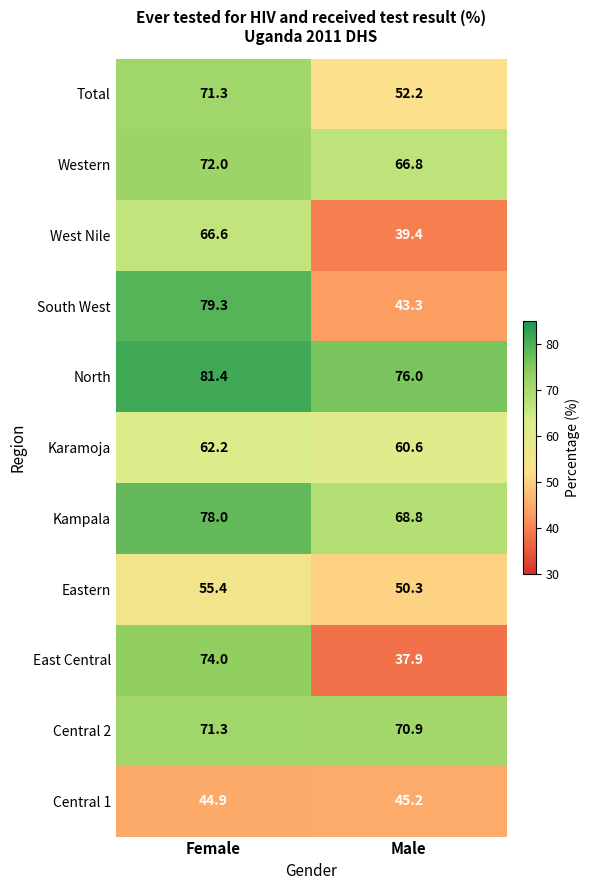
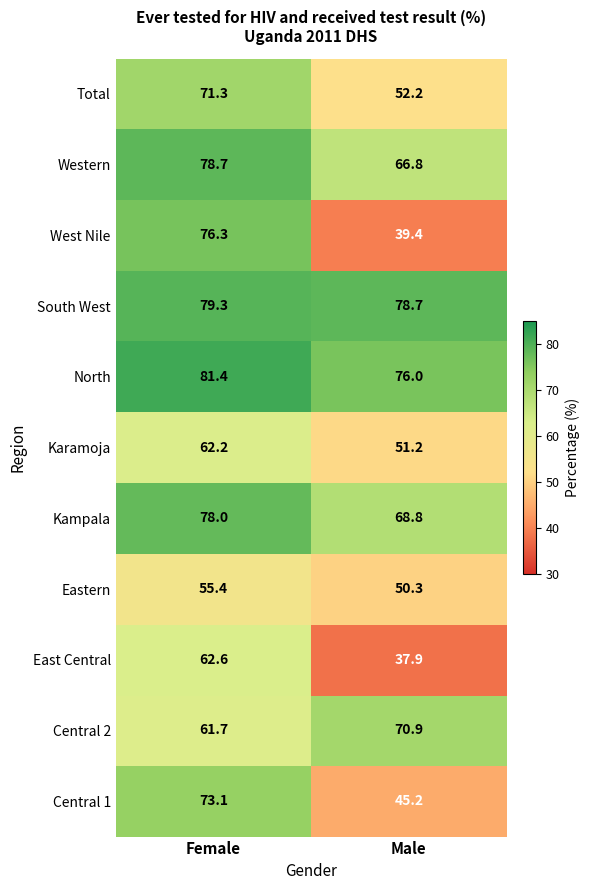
  {
    "Total": {
      "Female": 71.3,
      "Male": 52.2
    },
    "Western": {
-     "Female": 72.0,
+     "Female": 78.7,
      "Male": 66.8
    },
    "West Nile": {
-     "Female": 66.6,
+     "Female": 76.3,
      "Male": 39.4
    },
    "South West": {
      "Female": 79.3,
-     "Male": 43.3
+     "Male": 78.7
    },
    "North": {
      "Female": 81.4,
      "Male": 76.0
    },
    "Karamoja": {
      "Female": 62.2,
-     "Male": 60.6
+     "Male": 51.2
    },
    "Kampala": {
      "Female": 78.0,
      "Male": 68.8
    },
    "Eastern": {
      "Female": 55.4,
      "Male": 50.3
    },
    "East Central": {
-     "Female": 74.0,
+     "Female": 62.6,
      "Male": 37.9
    },
    "Central 2": {
-     "Female": 71.3,
+     "Female": 61.7,
      "Male": 70.9
    },
    "Central 1": {
-     "Female": 44.9,
+     "Female": 73.1,
      "Male": 45.2
    }
  }
